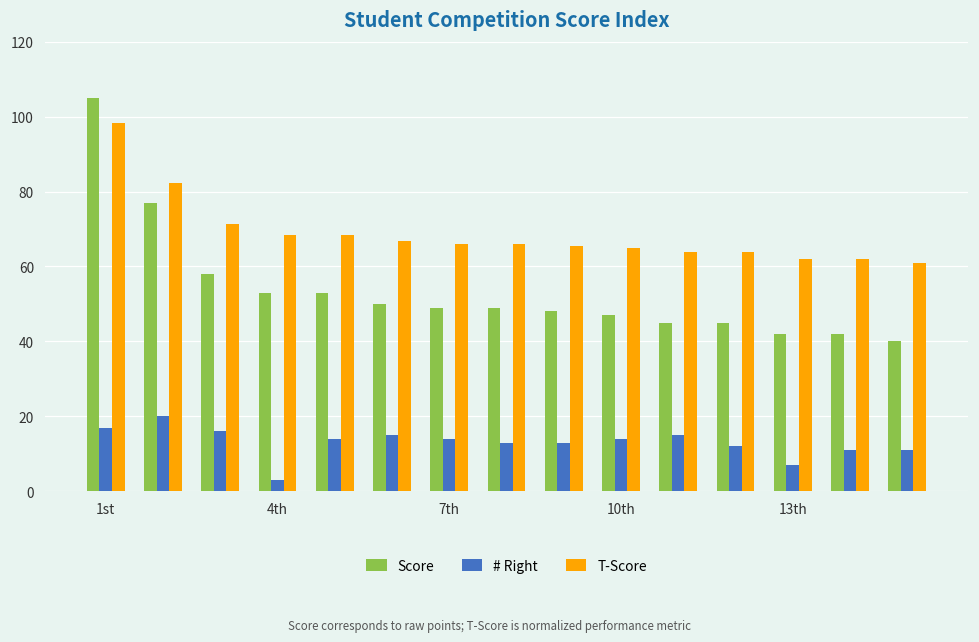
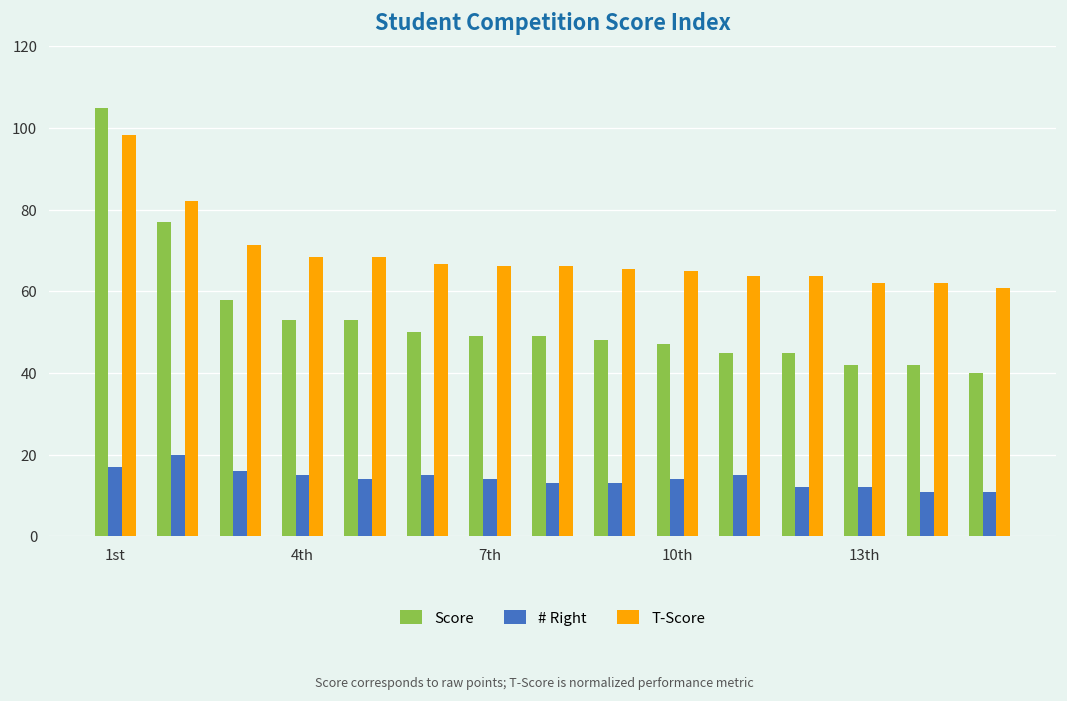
  {
    "# Right": {
      "1st": 17,
-     "4th": 3,
+     "4th": 15,
      "7th": 14,
      "10th": 14,
-     "13th": 7
+     "13th": 12
    }
  }
